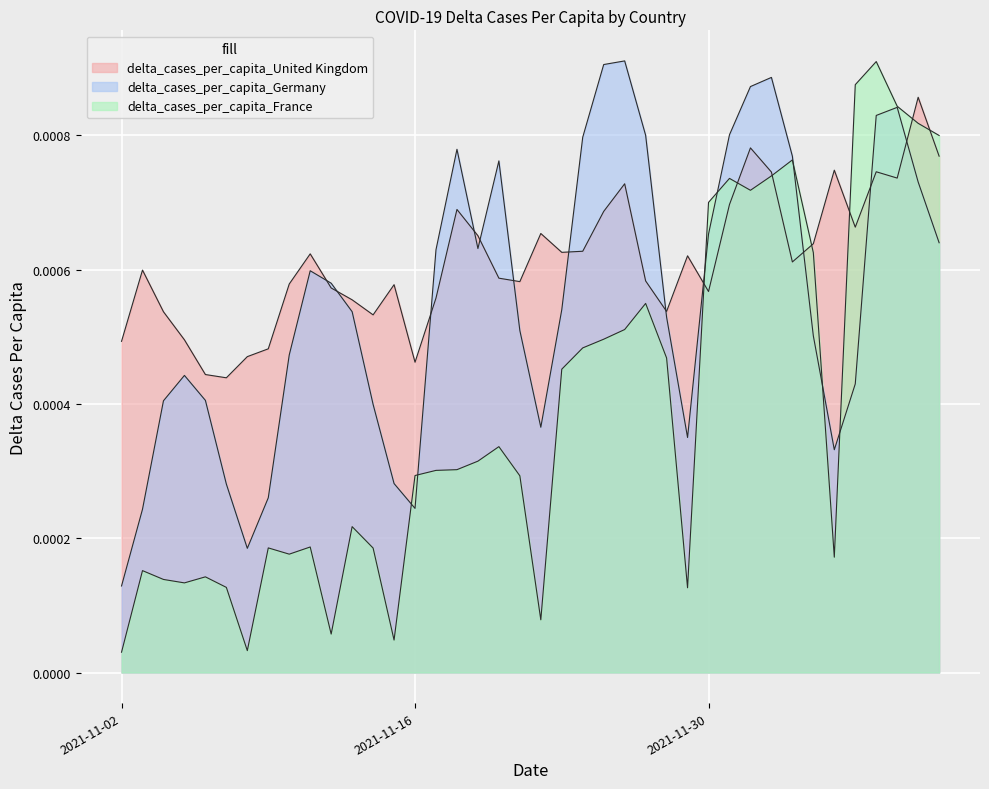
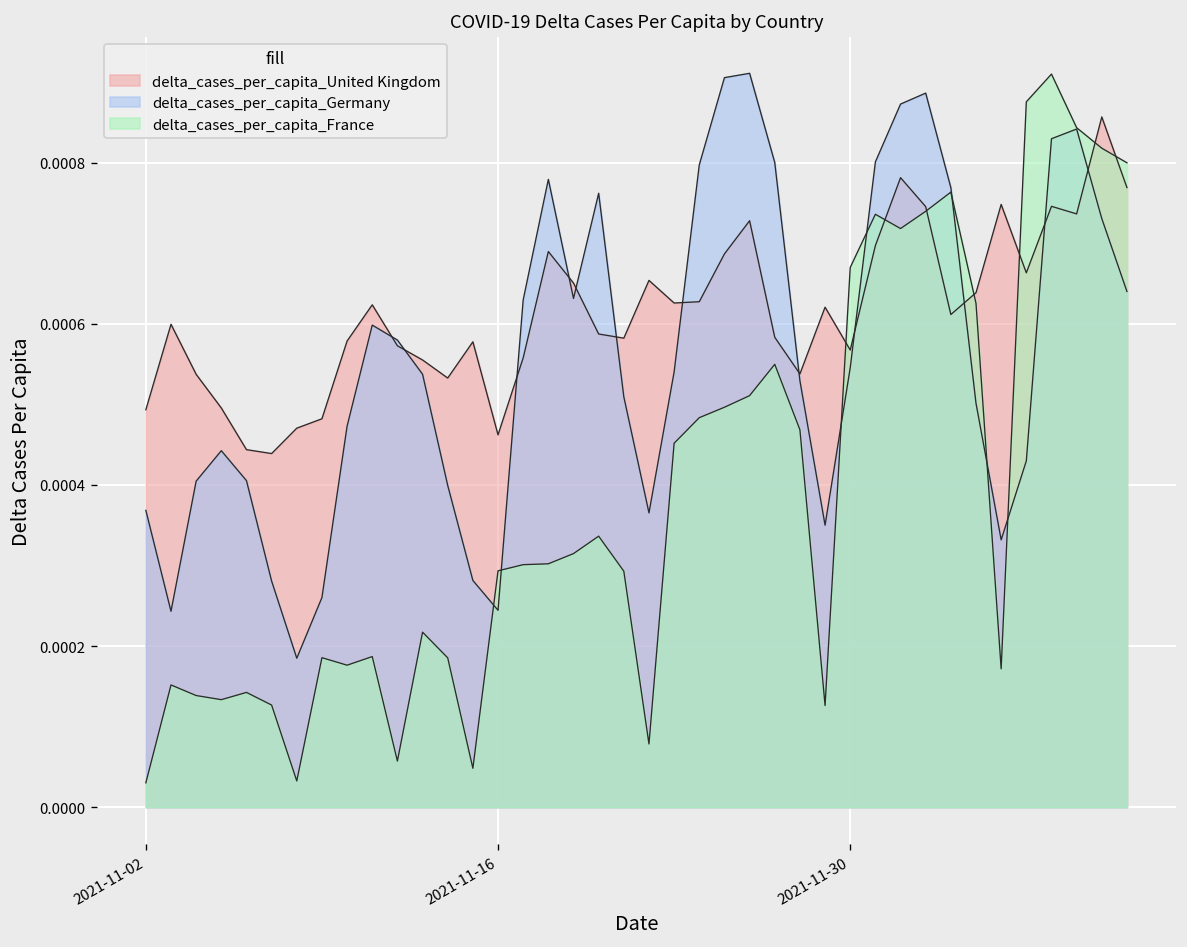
  {
    "delta_cases_per_capita_United Kingdom": {
      "2021-11-02": 0.00049,
      "2021-11-16": 0.00046,
      "2021-11-30": 0.00057
    },
    "delta_cases_per_capita_Germany": {
-     "2021-11-02": 0.00013,
+     "2021-11-02": 0.00037,
      "2021-11-16": 0.00024,
-     "2021-11-30": 0.00065
+     "2021-11-30": 0.00055
    },
    "delta_cases_per_capita_France": {
      "2021-11-02": 0.00003,
      "2021-11-16": 0.00029,
-     "2021-11-30": 0.00070
+     "2021-11-30": 0.00067
    }
  }
